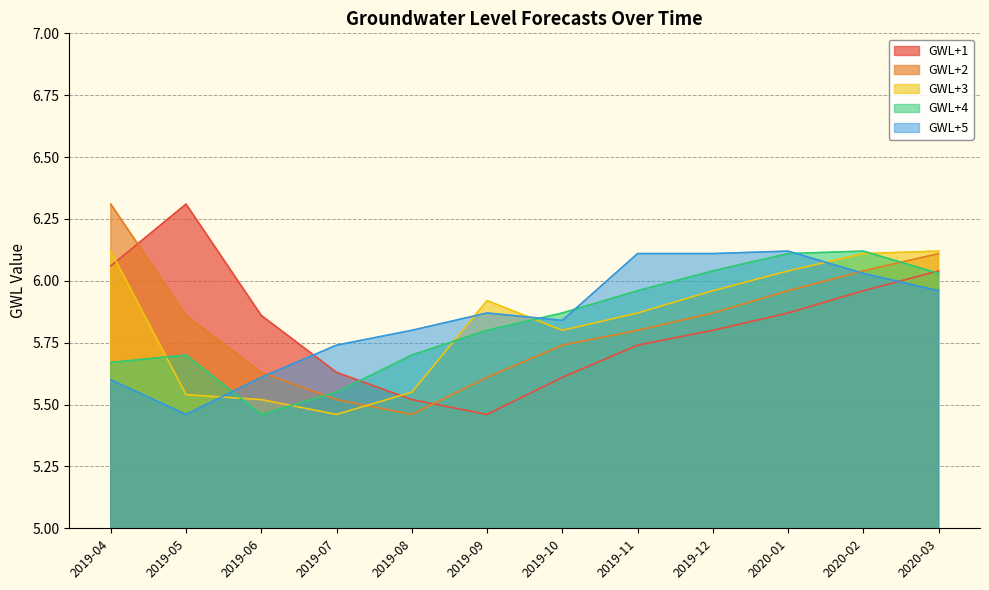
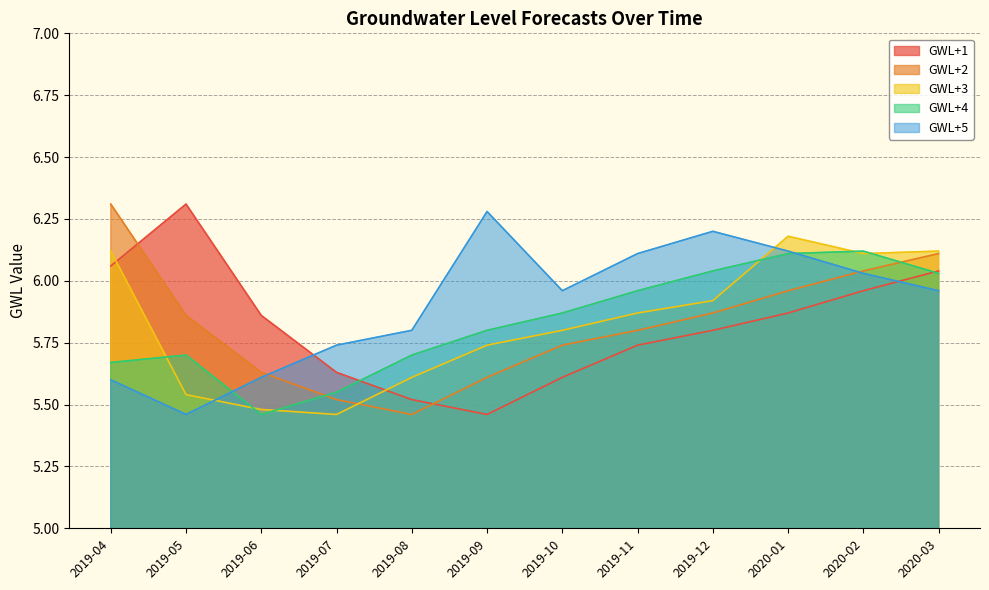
  {
    "GWL+3": {
      "2019-04": 6.12,
      "2019-05": 5.54,
-     "2019-06": 5.52,
+     "2019-06": 5.48,
      "2019-07": 5.46,
-     "2019-08": 5.55,
-     "2019-09": 5.92,
+     "2019-08": 5.61,
+     "2019-09": 5.74,
      "2019-10": 5.80,
      "2019-11": 5.87,
-     "2019-12": 5.96,
-     "2020-01": 6.04
+     "2019-12": 5.92,
+     "2020-01": 6.18
    },
    "GWL+4": {
      "2019-04": 5.67,
      "2019-05": 5.70,
      "2019-06": 5.46,
      "2019-07": 5.55,
      "2019-08": 5.70,
      "2019-09": 5.80,
      "2019-10": 5.87,
      "2019-11": 5.96,
      "2019-12": 6.04
    },
    "GWL+5": {
      "2019-04": 5.60,
      "2019-05": 5.46,
      "2019-06": 5.61,
      "2019-07": 5.74,
      "2019-08": 5.80,
-     "2019-09": 5.87,
-     "2019-10": 5.84,
+     "2019-09": 6.28,
+     "2019-10": 5.96,
      "2019-11": 6.11,
-     "2019-12": 6.11,
+     "2019-12": 6.20,
      "2020-03": 5.96
    }
  }
